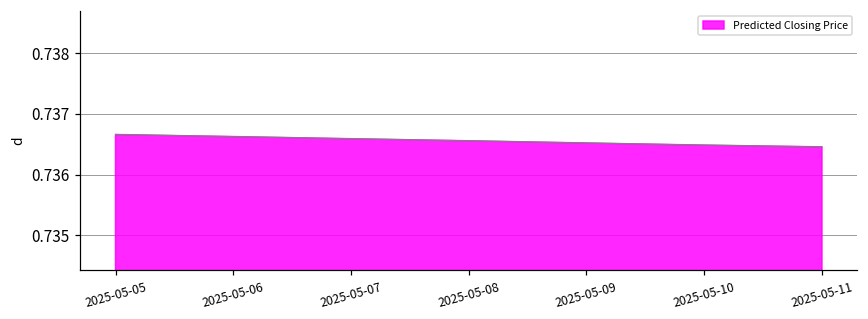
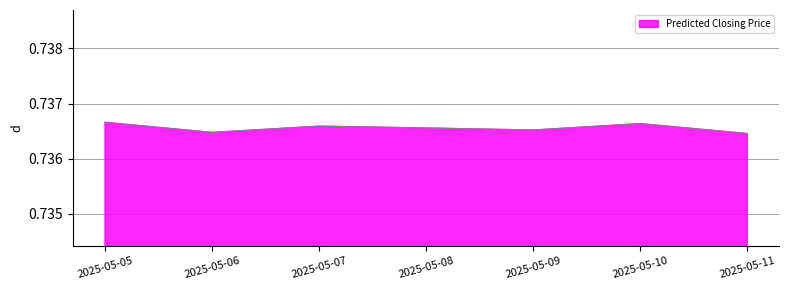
  {
    "2025-05-05": 0.7367,
-   "2025-05-06": 0.7366,
+   "2025-05-06": 0.7365,
    "2025-05-07": 0.7366,
    "2025-05-08": 0.7366,
    "2025-05-09": 0.7365,
-   "2025-05-10": 0.7365,
+   "2025-05-10": 0.7366,
    "2025-05-11": 0.7365
  }
